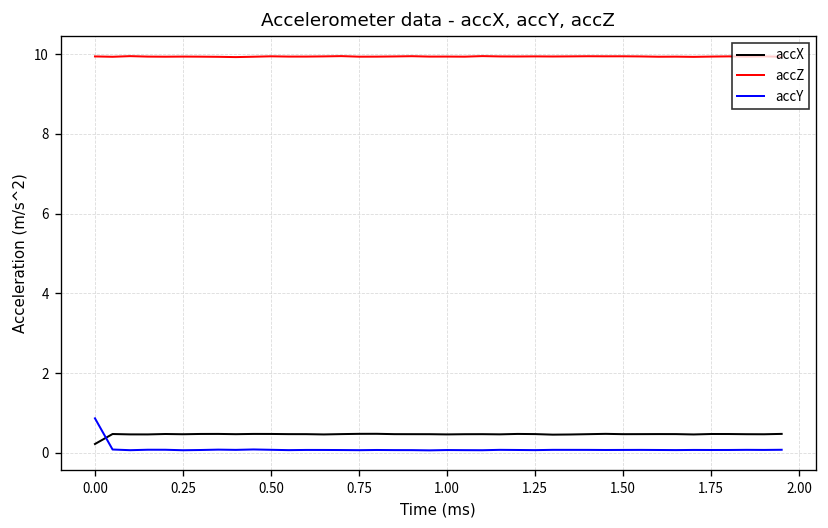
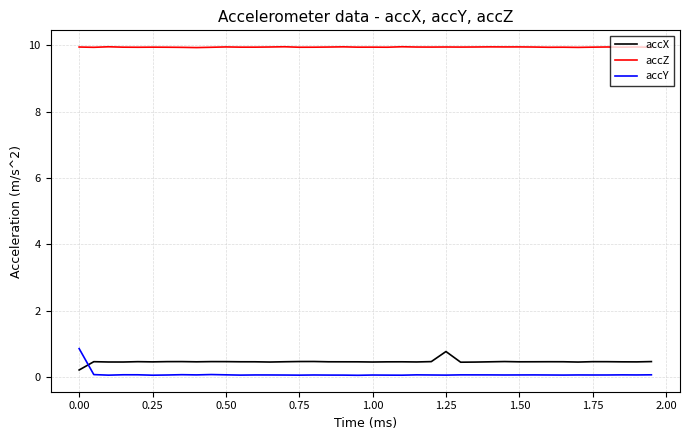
  {
    "accX": {
      "0.00": 0.2,
      "0.25": 0.5,
      "0.50": 0.5,
      "0.75": 0.5,
      "1.00": 0.5,
-     "1.25": 0.5,
+     "1.25": 0.8,
      "1.50": 0.5,
      "1.75": 0.5
    },
    "accZ": {
      "0.00": 9.9,
      "0.25": 9.9,
      "0.50": 9.9,
      "0.75": 9.9,
      "1.00": 9.9,
      "1.25": 9.9,
      "1.50": 9.9,
      "1.75": 9.9
    },
    "accY": {
      "0.00": 0.9,
      "0.25": 0.1,
      "0.50": 0.1,
      "0.75": 0.1,
      "1.00": 0.1,
      "1.25": 0.1,
      "1.50": 0.1,
      "1.75": 0.1
    }
  }
